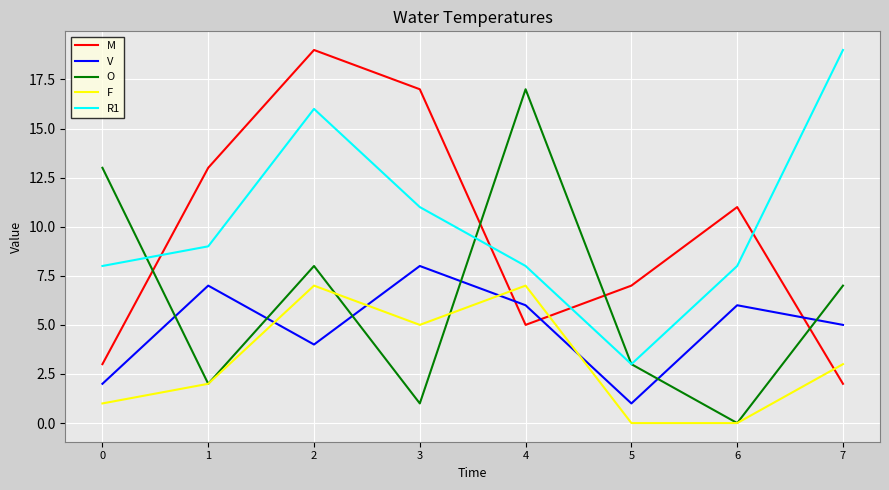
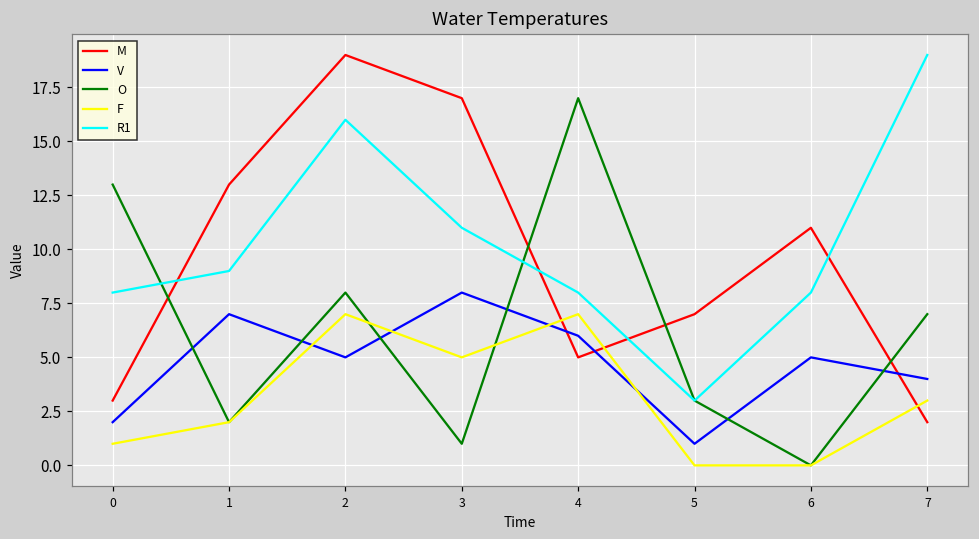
  {
    "M": {
      "0": 3,
      "1": 13,
      "2": 19,
      "3": 17,
      "4": 5,
      "5": 7,
      "6": 11,
      "7": 2
    },
    "V": {
      "0": 2,
      "1": 7,
-     "2": 4,
+     "2": 5,
      "3": 8,
      "4": 6,
      "5": 1,
-     "6": 6,
-     "7": 5
+     "6": 5,
+     "7": 4
    },
    "O": {
      "0": 13,
      "2": 8,
      "3": 1,
      "4": 17,
      "7": 7
    },
    "F": {
      "0": 1,
      "2": 7,
      "3": 5,
      "4": 7,
      "5": 0,
      "7": 3
    },
    "R1": {
      "0": 8,
      "1": 9,
      "2": 16,
      "3": 11,
      "4": 8,
      "6": 8,
      "7": 19
    }
  }
